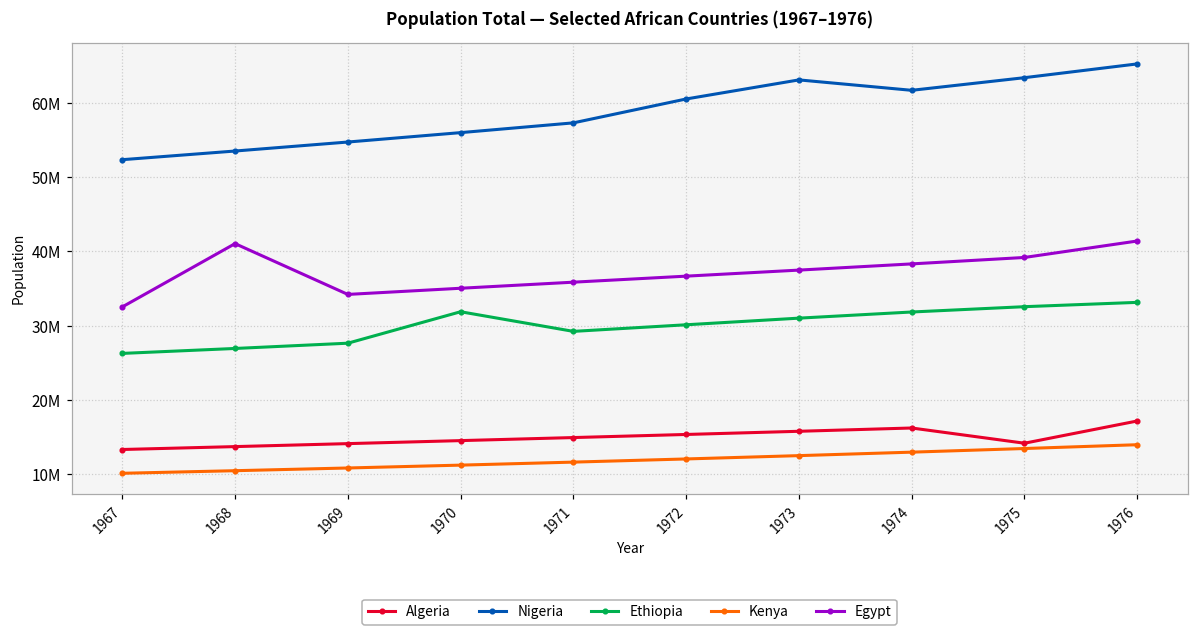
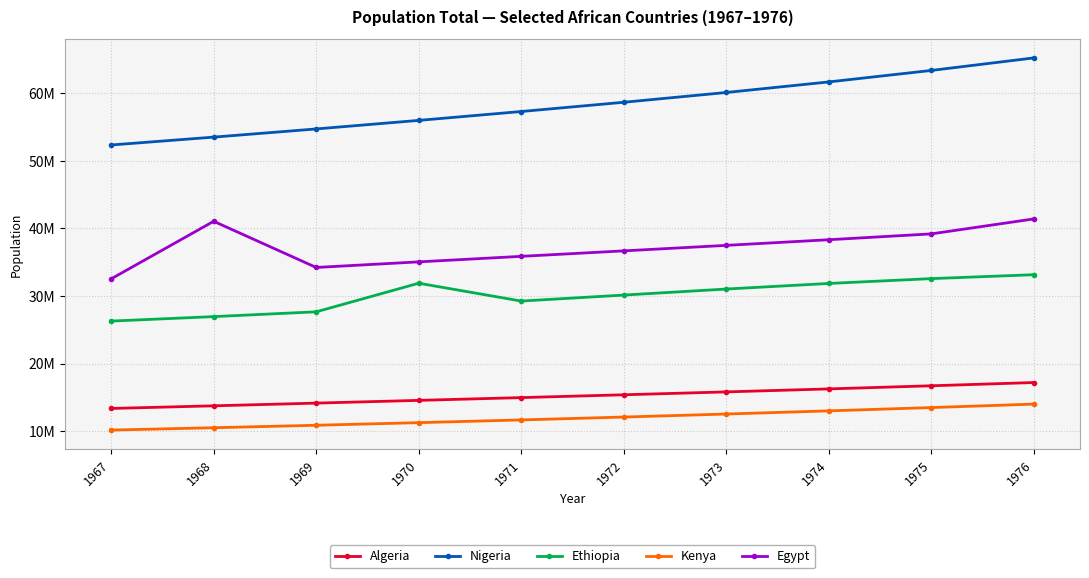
  {
    "Algeria": {
      "1967": 13000000,
      "1968": 14000000,
      "1969": 14000000,
      "1970": 15000000,
      "1971": 15000000,
      "1972": 15000000,
      "1973": 16000000,
      "1974": 16000000,
-     "1975": 14000000,
+     "1975": 17000000,
      "1976": 17000000
    },
    "Nigeria": {
      "1967": 52000000,
      "1968": 54000000,
      "1969": 55000000,
      "1970": 56000000,
      "1971": 57000000,
-     "1972": 61000000,
-     "1973": 63000000,
+     "1972": 59000000,
+     "1973": 60000000,
      "1974": 62000000,
      "1975": 63000000,
      "1976": 65000000
    },
    "Ethiopia": {
      "1967": 26000000,
      "1968": 27000000,
      "1969": 28000000,
      "1970": 32000000,
      "1971": 29000000,
      "1972": 30000000,
      "1973": 31000000,
      "1974": 32000000,
      "1975": 33000000,
      "1976": 33000000
    },
    "Kenya": {
      "1967": 10000000,
      "1968": 11000000,
      "1969": 11000000,
      "1970": 11000000,
      "1971": 12000000,
      "1972": 12000000,
      "1973": 13000000,
      "1974": 13000000,
      "1975": 13000000,
      "1976": 14000000
    },
    "Egypt": {
      "1967": 33000000,
      "1968": 41000000,
      "1969": 34000000,
      "1970": 35000000,
      "1971": 36000000,
      "1972": 37000000,
      "1973": 37000000,
      "1974": 38000000,
      "1975": 39000000,
      "1976": 41000000
    }
  }
